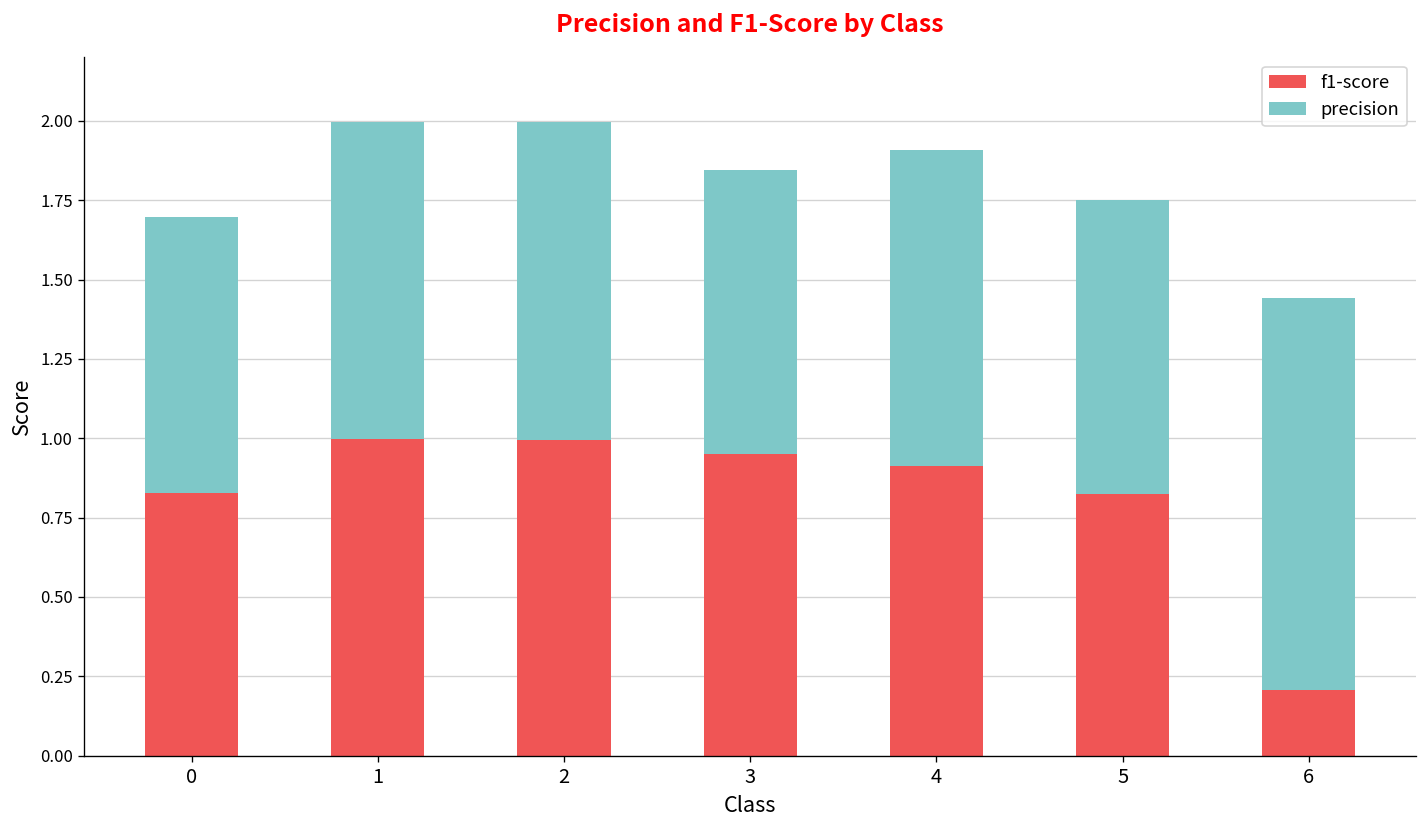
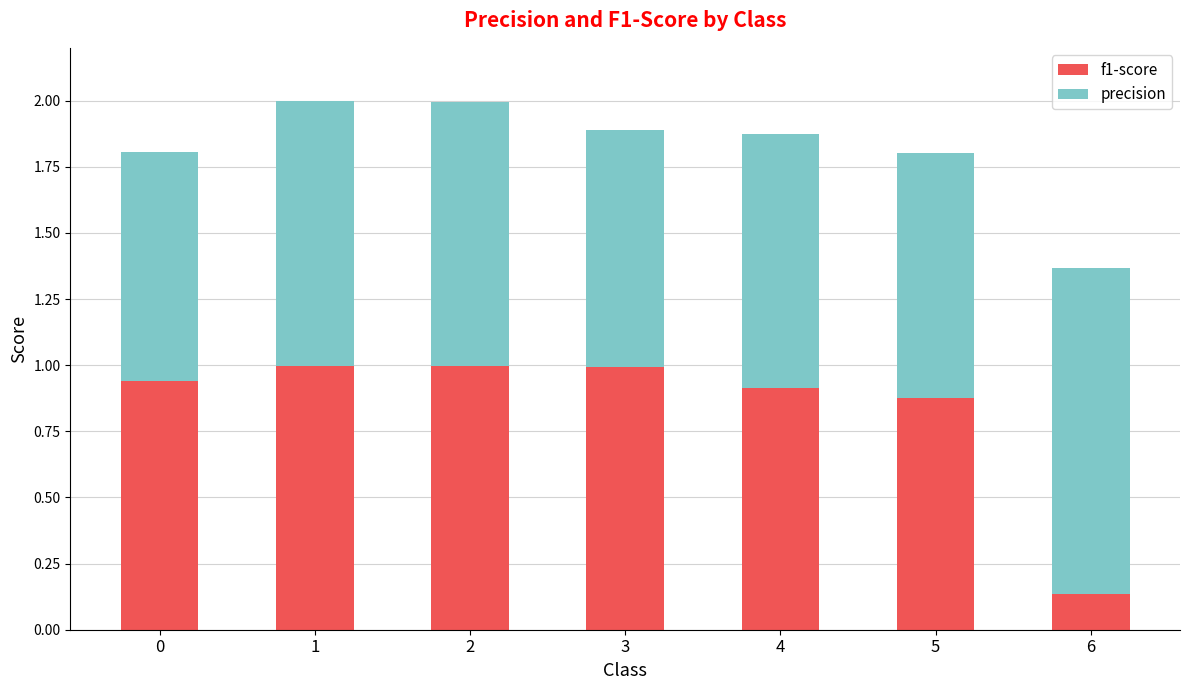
  {
    "f1-score": {
-     "0": 0.83,
+     "0": 0.94,
      "1": 1.00,
      "2": 1.00,
-     "3": 0.95,
+     "3": 0.99,
      "4": 0.91,
-     "5": 0.83,
-     "6": 0.21
+     "5": 0.88,
+     "6": 0.13
    },
    "precision": {
      "0": 0.87,
      "1": 1.00,
      "2": 1.00,
      "3": 0.90,
-     "4": 1.00,
+     "4": 0.96,
      "5": 0.93,
      "6": 1.23
    }
  }
